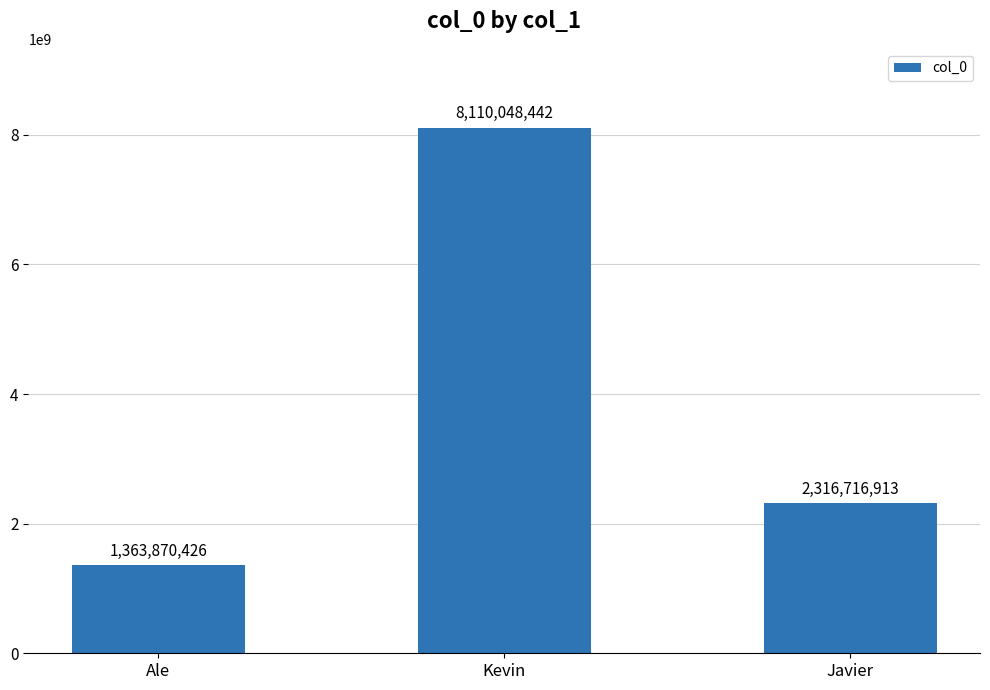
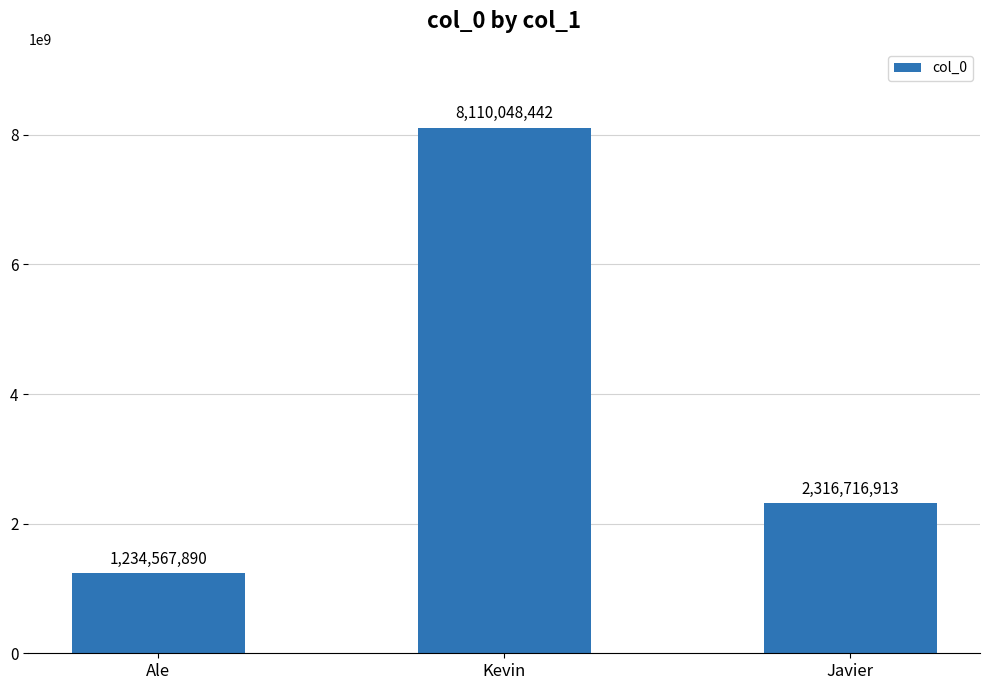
  {
-   "Ale": "1,363,870,426",
+   "Ale": "1,234,567,890",
    "Kevin": "8,110,048,442",
    "Javier": "2,316,716,913"
  }
